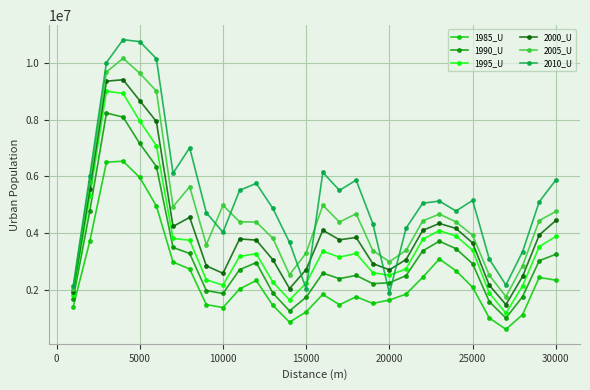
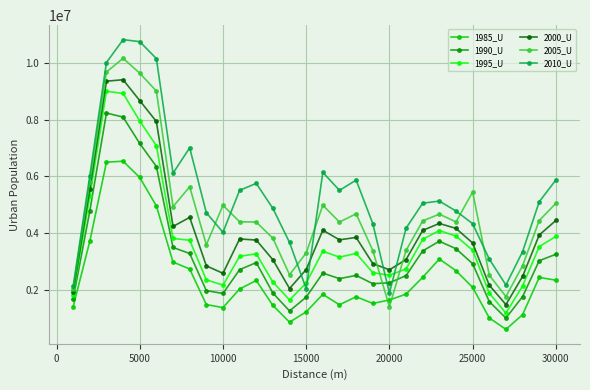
  {
    "2005_U": {
      "5000": 9600000,
      "10000": 5000000,
      "15000": 3300000,
-     "20000": 3000000,
-     "25000": 3900000,
-     "30000": 4800000
+     "20000": 1400000,
+     "25000": 5500000,
+     "30000": 5100000
    },
    "2010_U": {
      "5000": 10700000,
      "10000": 4000000,
      "15000": 2000000,
      "20000": 1900000,
-     "25000": 5200000,
+     "25000": 4300000,
      "30000": 5900000
    }
  }
